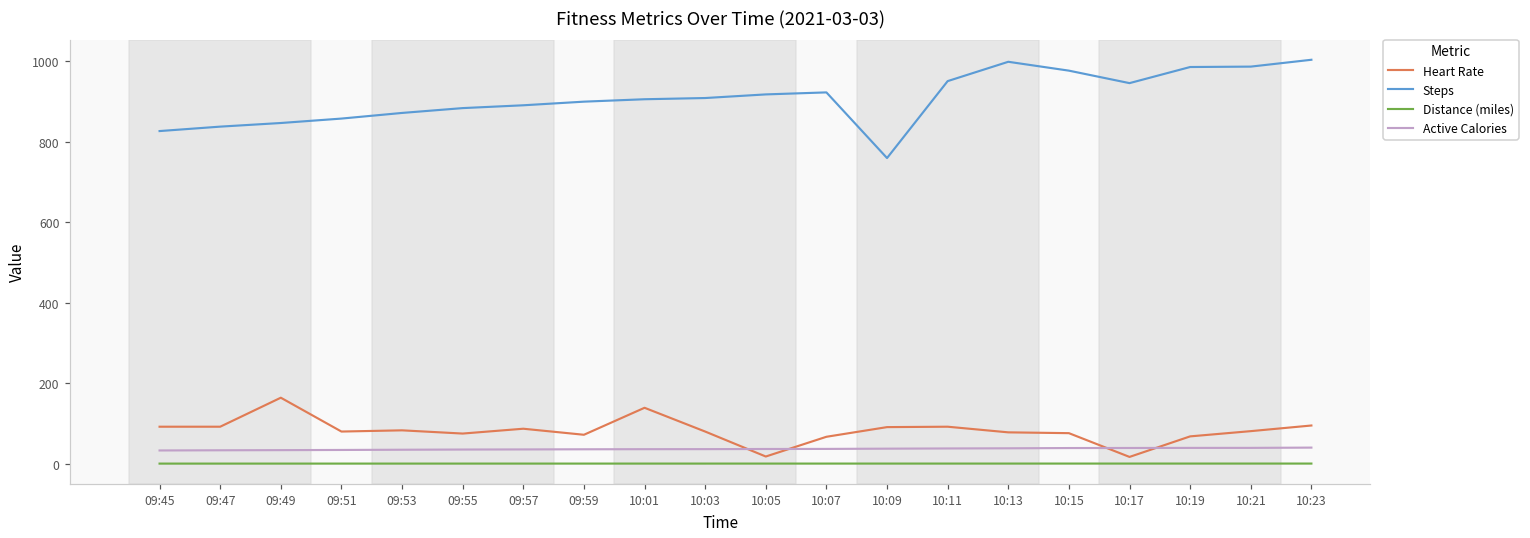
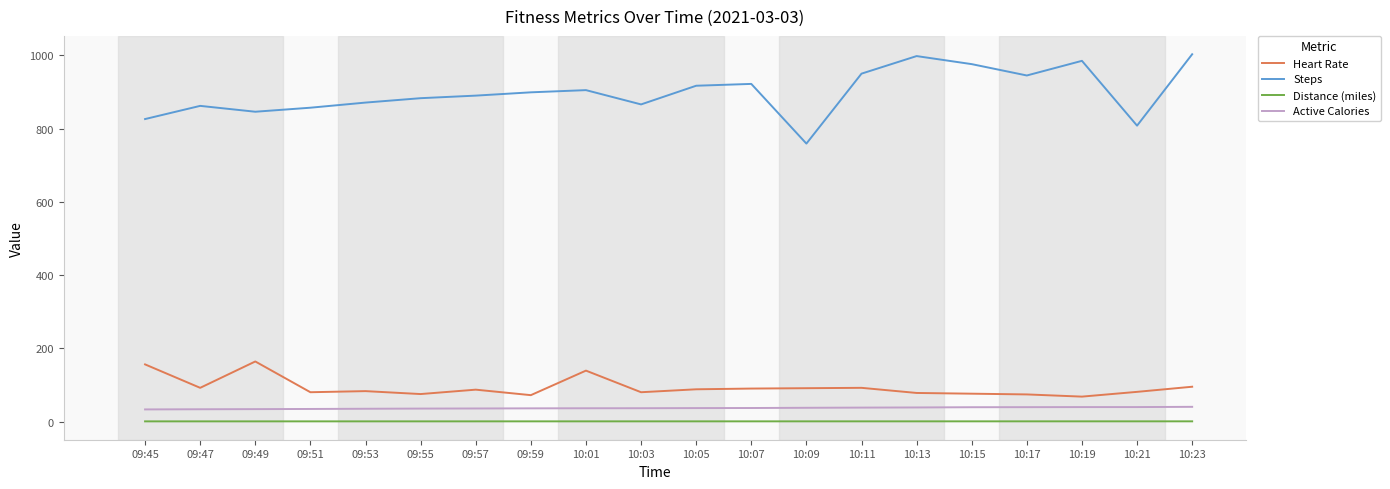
  {
    "Heart Rate": {
-     "09:45": 90,
+     "09:45": 160,
      "09:47": 90,
      "09:49": 160,
      "09:51": 80,
      "09:53": 80,
      "09:55": 80,
      "09:57": 90,
      "09:59": 70,
      "10:01": 140,
      "10:03": 80,
-     "10:05": 20,
-     "10:07": 70,
+     "10:05": 90,
+     "10:07": 90,
      "10:09": 90,
      "10:11": 90,
      "10:13": 80,
      "10:15": 80,
-     "10:17": 20,
+     "10:17": 70,
      "10:19": 70,
      "10:21": 80,
      "10:23": 100
    },
    "Steps": {
      "09:45": 830,
-     "09:47": 840,
+     "09:47": 860,
      "09:49": 850,
      "09:51": 860,
      "09:53": 870,
      "09:55": 880,
      "09:57": 890,
      "09:59": 900,
      "10:01": 910,
-     "10:03": 910,
+     "10:03": 870,
      "10:05": 920,
      "10:07": 920,
      "10:09": 760,
      "10:11": 950,
      "10:13": 1000,
      "10:15": 980,
      "10:17": 950,
      "10:19": 990,
-     "10:21": 990,
+     "10:21": 810,
      "10:23": 1000
    },
    "Distance (miles)": {
      "09:45": 0,
      "09:47": 0,
      "09:49": 0,
      "09:51": 0,
      "09:53": 0,
      "09:55": 0,
      "09:57": 0,
      "09:59": 0,
      "10:01": 0,
      "10:03": 0,
      "10:05": 0,
      "10:07": 0,
      "10:09": 0,
      "10:11": 0,
      "10:13": 0,
      "10:15": 0,
      "10:17": 0,
      "10:19": 0,
      "10:21": 0,
      "10:23": 0
    },
    "Active Calories": {
      "09:45": 30,
      "09:47": 30,
      "09:49": 30,
      "09:51": 30,
      "09:53": 30,
      "09:55": 40,
      "09:57": 40,
      "09:59": 40,
      "10:01": 40,
      "10:03": 40,
      "10:05": 40,
      "10:07": 40,
      "10:09": 40,
      "10:11": 40,
      "10:13": 40,
      "10:15": 40,
      "10:17": 40,
      "10:19": 40,
      "10:21": 40,
      "10:23": 40
    }
  }
